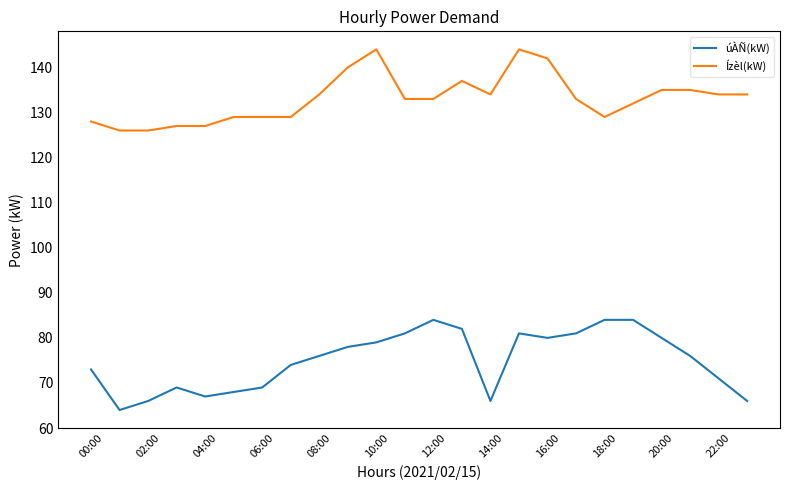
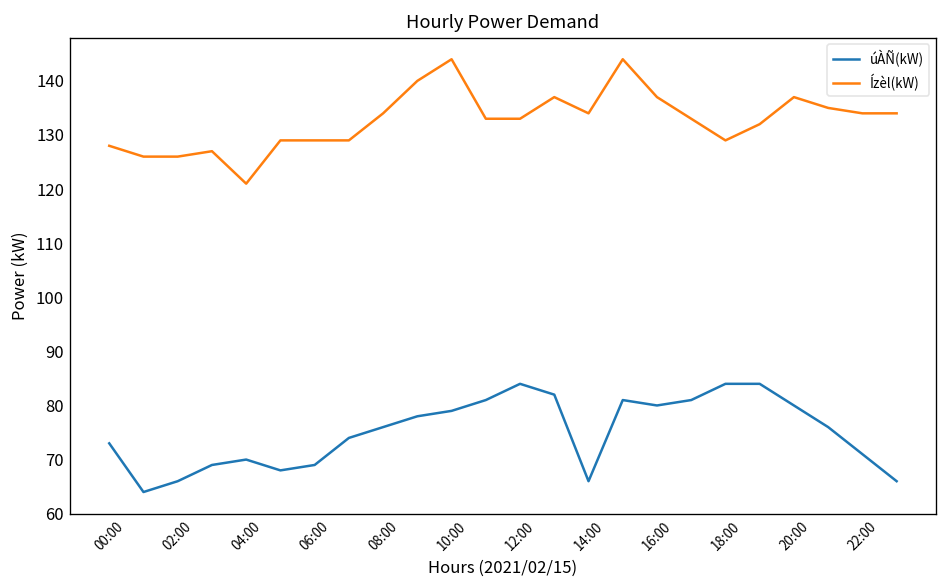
  {
    "úÀÑ(kW)": {
      "00:00": 73,
      "02:00": 66,
-     "04:00": 67,
+     "04:00": 70,
      "06:00": 69,
      "08:00": 76,
      "10:00": 79,
      "12:00": 84,
      "14:00": 66,
      "16:00": 80,
      "18:00": 84,
      "20:00": 80,
      "22:00": 71
    },
    "Ízèl(kW)": {
      "00:00": 128,
      "02:00": 126,
-     "04:00": 127,
+     "04:00": 121,
      "06:00": 129,
      "08:00": 134,
      "10:00": 144,
      "12:00": 133,
      "14:00": 134,
-     "16:00": 142,
+     "16:00": 137,
      "18:00": 129,
-     "20:00": 135,
+     "20:00": 137,
      "22:00": 134
    }
  }
